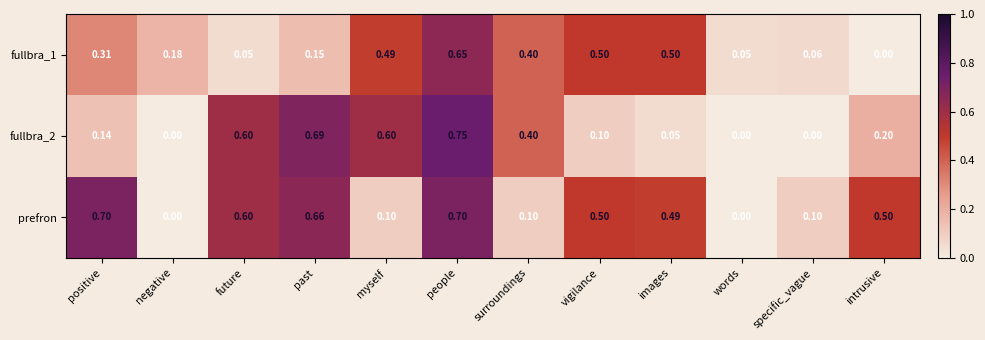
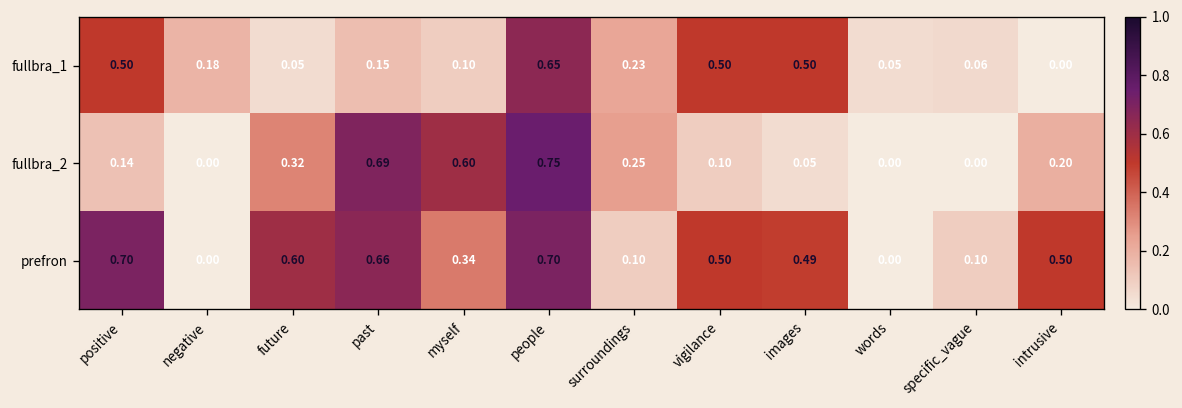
  {
    "fullbra_1": {
-     "positive": 0.31,
+     "positive": 0.50,
      "negative": 0.18,
      "past": 0.15,
-     "myself": 0.49,
+     "myself": 0.10,
      "people": 0.65,
-     "surroundings": 0.40,
+     "surroundings": 0.23,
      "vigilance": 0.50,
      "images": 0.50,
      "specific_vague": 0.06
    },
    "fullbra_2": {
      "positive": 0.14,
-     "future": 0.60,
+     "future": 0.32,
      "past": 0.69,
      "myself": 0.60,
      "people": 0.75,
-     "surroundings": 0.40,
+     "surroundings": 0.25,
      "vigilance": 0.10,
      "intrusive": 0.20
    },
    "prefron": {
      "positive": 0.70,
      "future": 0.60,
      "past": 0.66,
-     "myself": 0.10,
+     "myself": 0.34,
      "people": 0.70,
      "surroundings": 0.10,
      "vigilance": 0.50,
      "images": 0.49,
      "specific_vague": 0.10,
      "intrusive": 0.50
    }
  }
